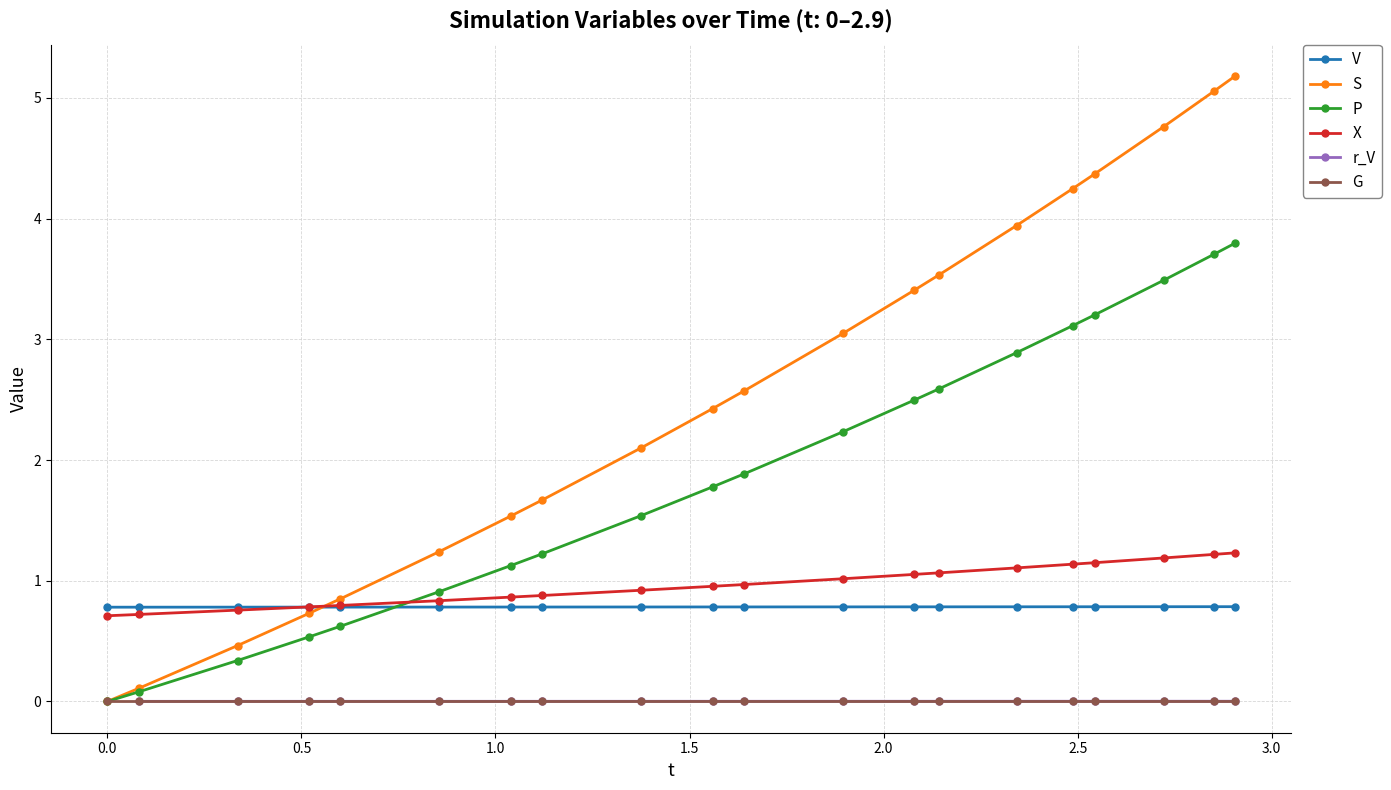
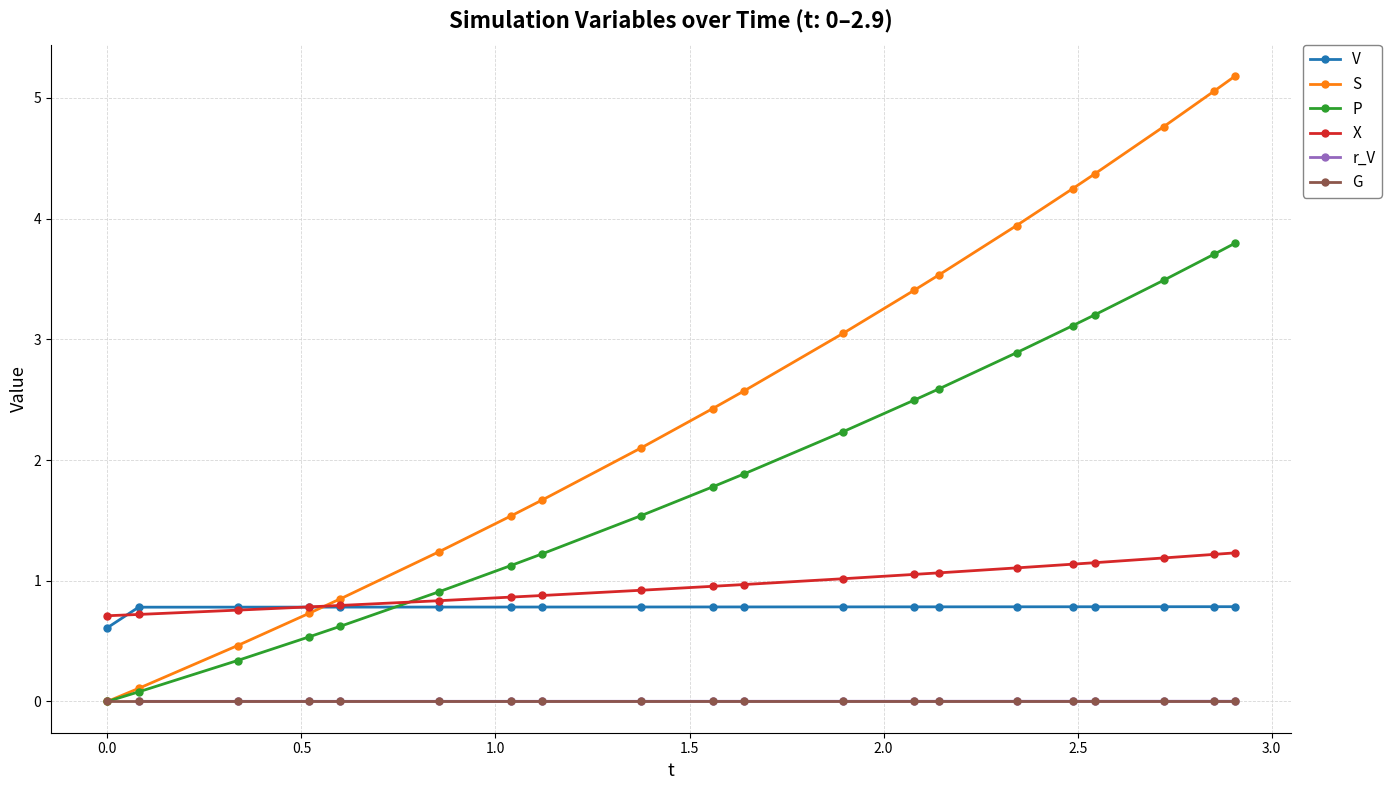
  {
    "V": {
-     "0.0": 0.78
+     "0.0": 0.61
    },
    "X": {
      "0.0": 0.71
    }
  }
